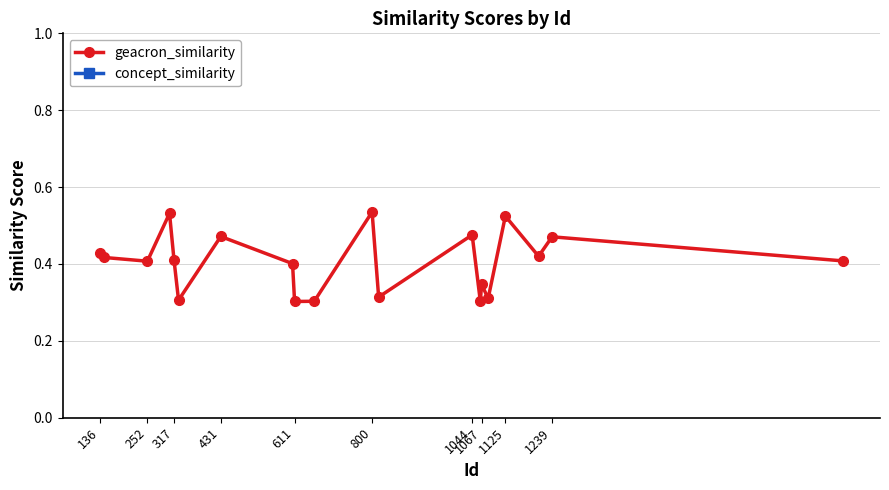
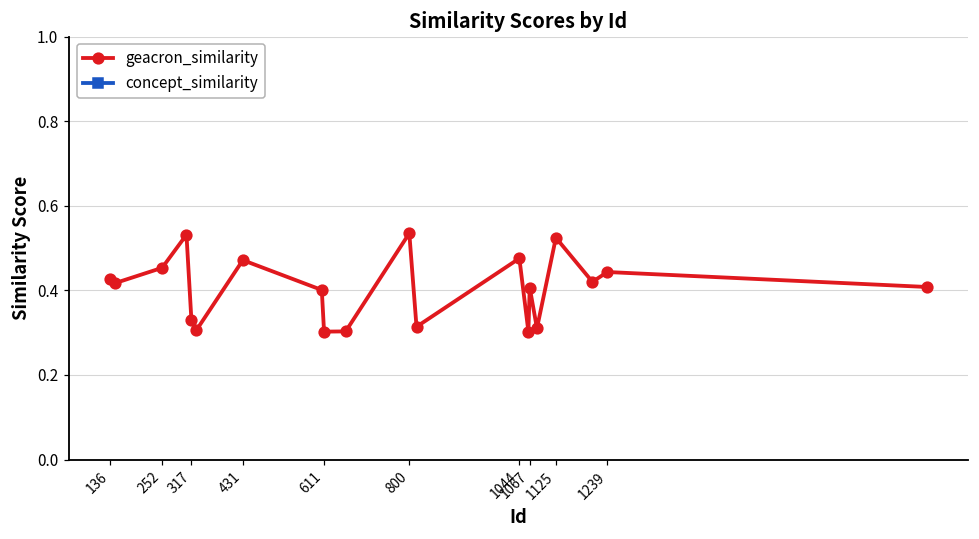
  {
    "136": 0.43,
-   "252": 0.41,
-   "317": 0.41,
+   "252": 0.45,
+   "317": 0.33,
    "431": 0.47,
    "611": 0.30,
    "800": 0.54,
    "1044": 0.48,
-   "1067": 0.35,
+   "1067": 0.41,
    "1125": 0.52,
-   "1239": 0.47
+   "1239": 0.44
  }
